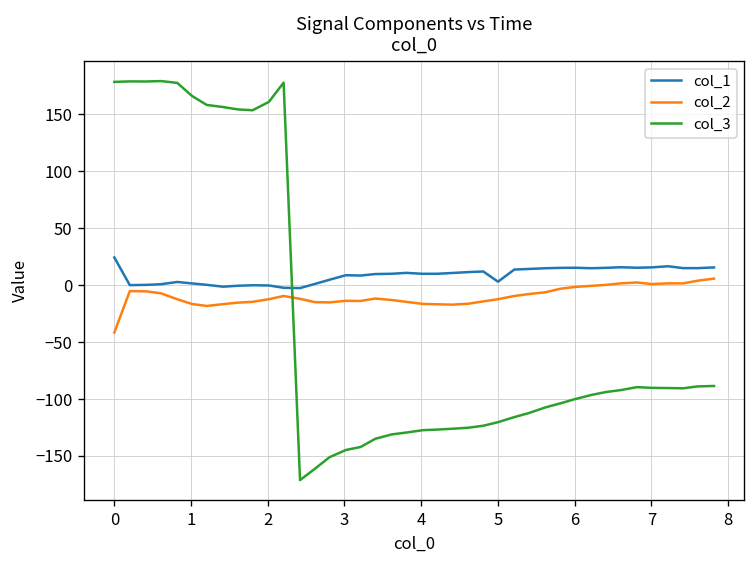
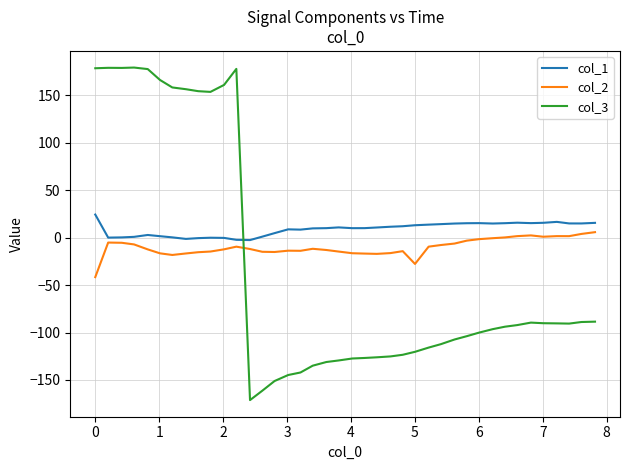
  {
    "col_1": {
      "0": 20,
-     "5": 0
+     "5": 10
    },
    "col_2": {
      "0": -40,
-     "5": -10
+     "5": -30
    },
    "col_3": {
      "0": 180,
      "5": -120
    }
  }
